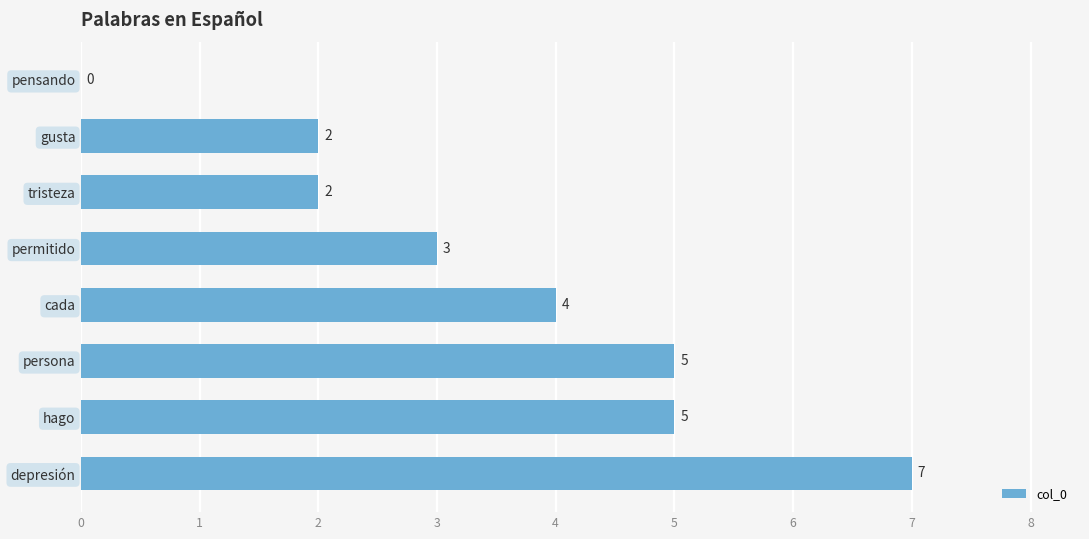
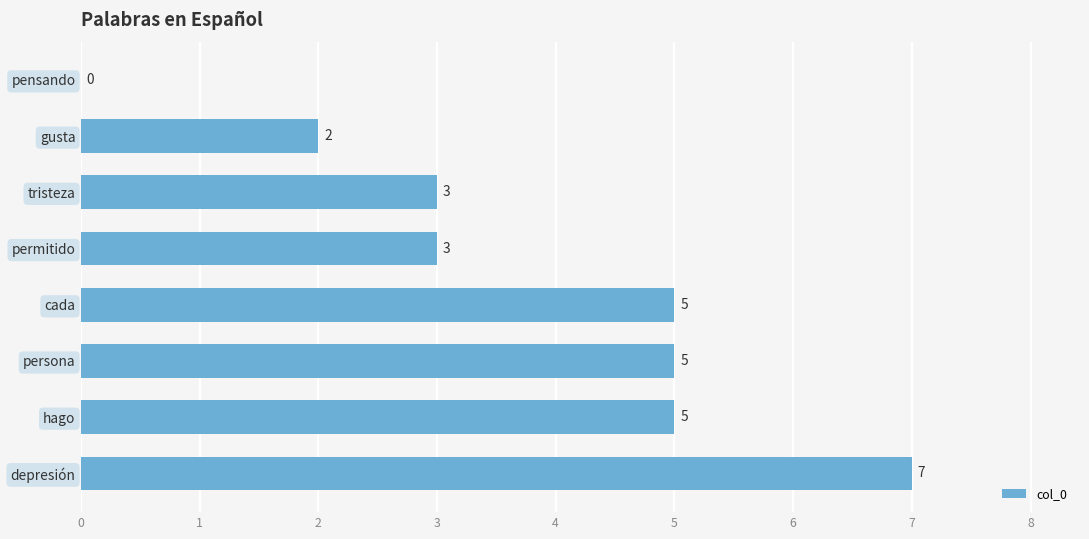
  {
    "pensando": 0,
    "gusta": 2,
-   "tristeza": 2,
+   "tristeza": 3,
    "permitido": 3,
-   "cada": 4,
+   "cada": 5,
    "persona": 5,
    "hago": 5,
    "depresión": 7
  }
